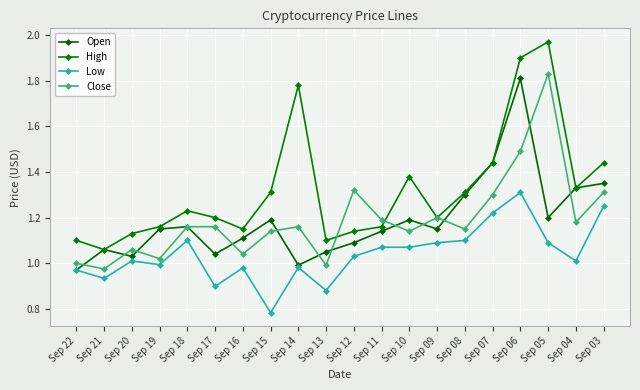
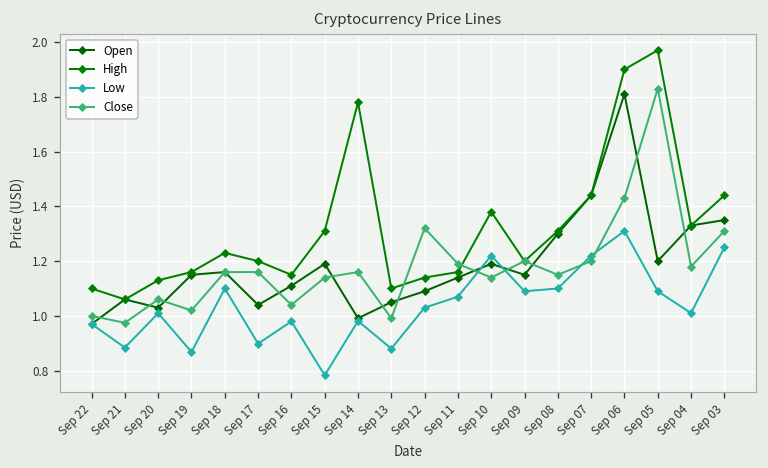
  {
    "Low": {
-     "Sep 21": 0.93,
+     "Sep 21": 0.88,
      "Sep 20": 1.01,
-     "Sep 19": 0.99,
+     "Sep 19": 0.87,
      "Sep 18": 1.10,
      "Sep 17": 0.90,
      "Sep 16": 0.98,
      "Sep 15": 0.78,
      "Sep 13": 0.88,
      "Sep 12": 1.03,
      "Sep 11": 1.07,
-     "Sep 10": 1.07,
+     "Sep 10": 1.22,
      "Sep 09": 1.09,
      "Sep 08": 1.10,
      "Sep 07": 1.22,
      "Sep 06": 1.31,
      "Sep 05": 1.09,
      "Sep 04": 1.01,
      "Sep 03": 1.25
    },
    "Close": {
      "Sep 22": 1.00,
      "Sep 21": 0.97,
      "Sep 20": 1.06,
      "Sep 19": 1.02,
      "Sep 17": 1.16,
      "Sep 16": 1.04,
      "Sep 15": 1.14,
      "Sep 14": 1.16,
      "Sep 13": 0.99,
      "Sep 12": 1.32,
      "Sep 11": 1.19,
      "Sep 10": 1.14,
      "Sep 08": 1.15,
-     "Sep 07": 1.3,
-     "Sep 06": 1.49,
+     "Sep 07": 1.2,
+     "Sep 06": 1.43,
      "Sep 05": 1.83,
      "Sep 04": 1.18,
      "Sep 03": 1.31
    }
  }
